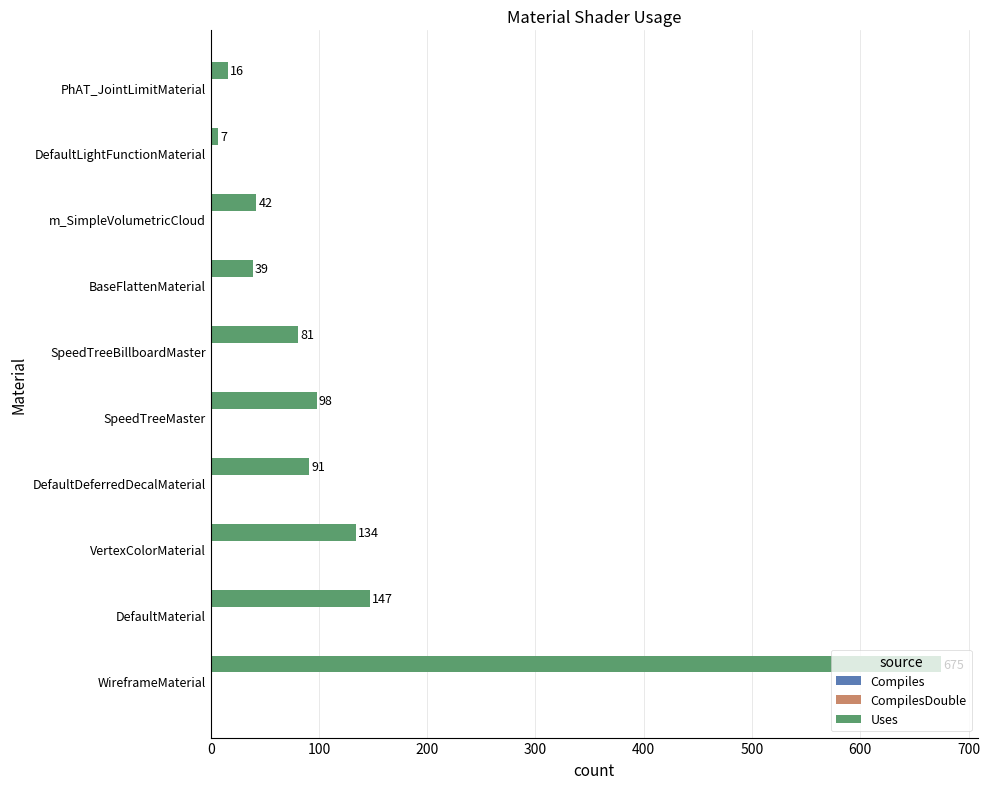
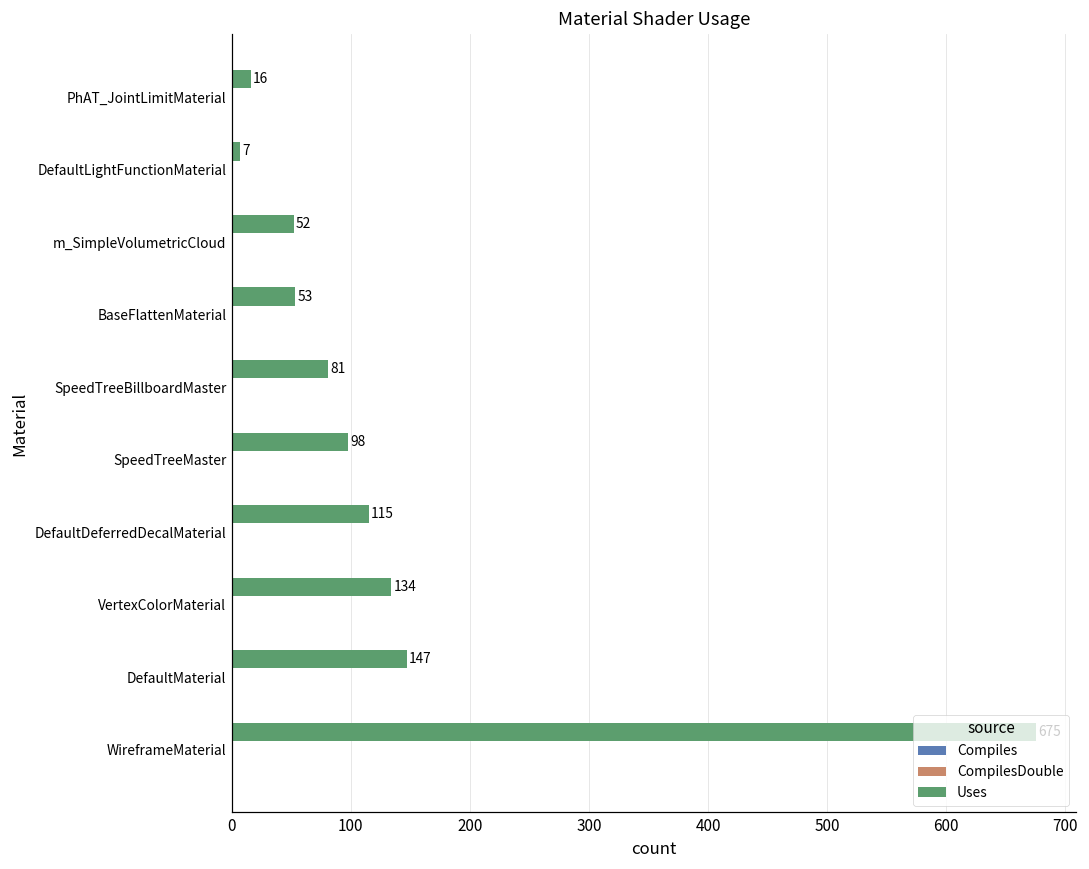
  {
    "Compiles": {
      "PhAT_JointLimitMaterial": 0,
      "DefaultLightFunctionMaterial": 0,
      "m_SimpleVolumetricCloud": 0,
      "BaseFlattenMaterial": 0,
      "SpeedTreeBillboardMaster": 0,
      "SpeedTreeMaster": 0,
      "DefaultDeferredDecalMaterial": 0,
      "VertexColorMaterial": 0,
      "DefaultMaterial": 0,
      "WireframeMaterial": 0
    },
    "CompilesDouble": {
      "PhAT_JointLimitMaterial": 0,
      "DefaultLightFunctionMaterial": 0,
      "m_SimpleVolumetricCloud": 0,
      "BaseFlattenMaterial": 0,
      "SpeedTreeBillboardMaster": 0,
      "SpeedTreeMaster": 0,
      "DefaultDeferredDecalMaterial": 0,
      "VertexColorMaterial": 0,
      "DefaultMaterial": 0,
      "WireframeMaterial": 0
    },
    "Uses": {
      "PhAT_JointLimitMaterial": 16,
      "DefaultLightFunctionMaterial": 7,
-     "m_SimpleVolumetricCloud": 42,
-     "BaseFlattenMaterial": 39,
+     "m_SimpleVolumetricCloud": 52,
+     "BaseFlattenMaterial": 53,
      "SpeedTreeBillboardMaster": 81,
      "SpeedTreeMaster": 98,
-     "DefaultDeferredDecalMaterial": 91,
+     "DefaultDeferredDecalMaterial": 115,
      "VertexColorMaterial": 134,
      "DefaultMaterial": 147
    }
  }
